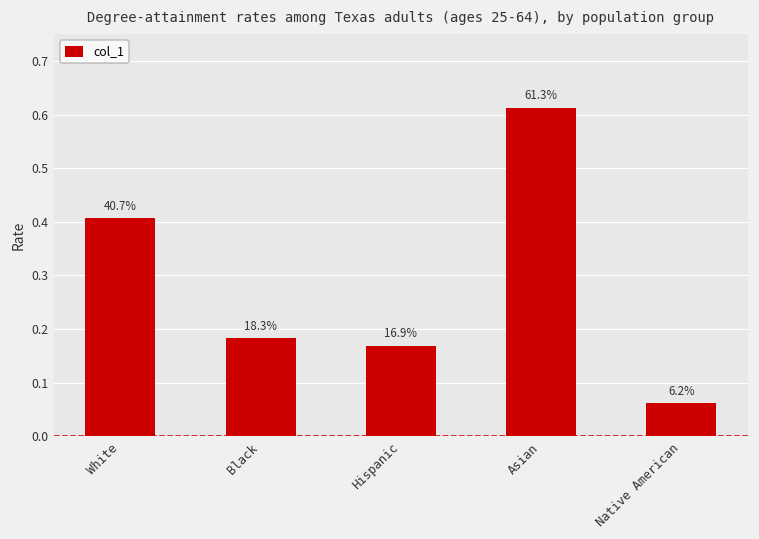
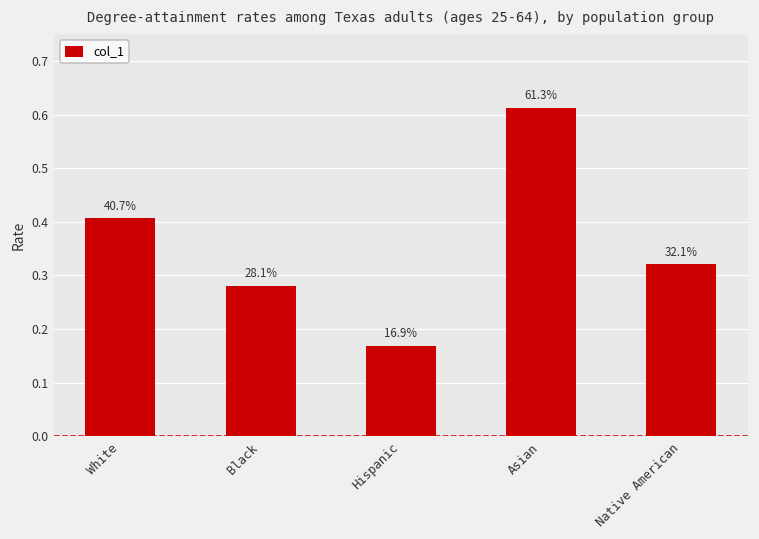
  {
    "White": "40.7%",
-   "Black": "18.3%",
+   "Black": "28.1%",
    "Hispanic": "16.9%",
    "Asian": "61.3%",
-   "Native American": "6.2%"
+   "Native American": "32.1%"
  }
